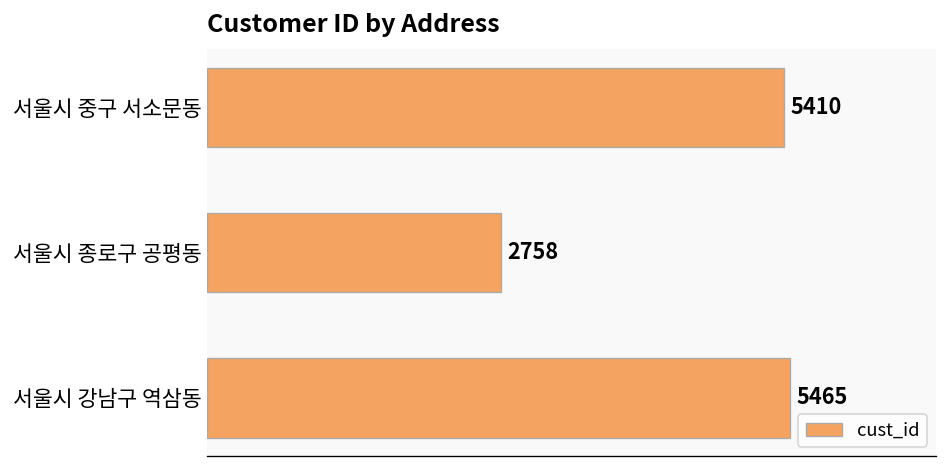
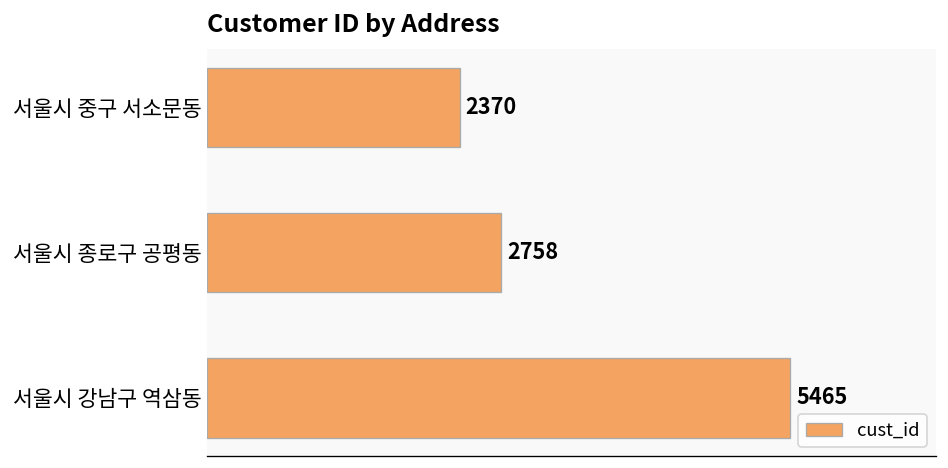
  {
-   "서울시 중구 서소문동": 5410,
+   "서울시 중구 서소문동": 2370,
    "서울시 종로구 공평동": 2758,
    "서울시 강남구 역삼동": 5465
  }
